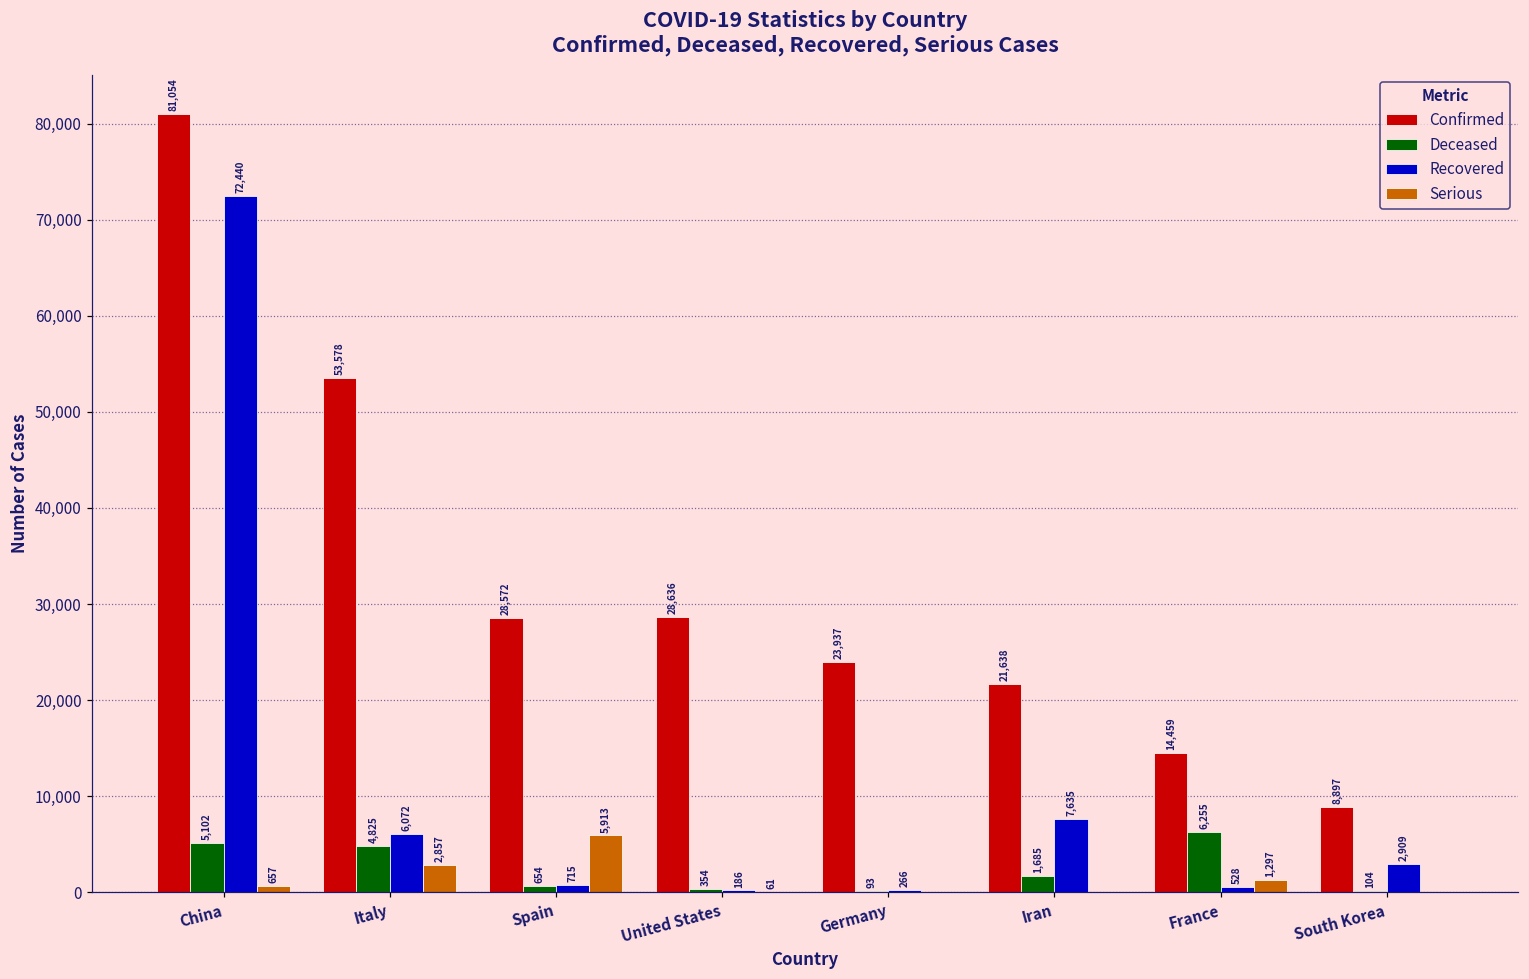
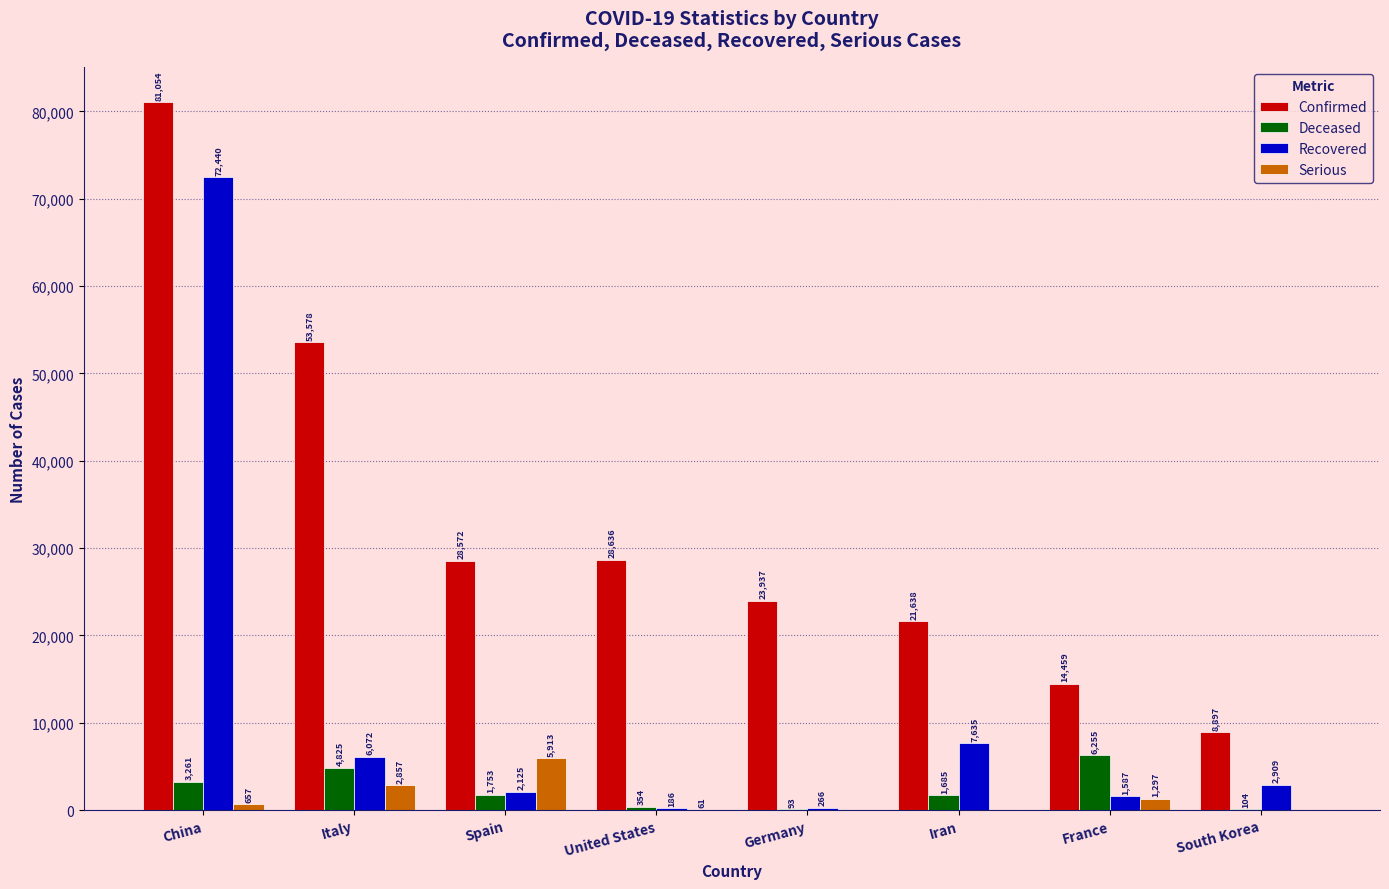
  {
    "Confirmed": {
      "China": "81,054",
      "Italy": "53,578",
      "Spain": "28,572",
      "United States": "28,636",
      "Germany": "23,937",
      "Iran": "21,638",
      "France": "14,459",
      "South Korea": "8,897"
    },
    "Deceased": {
-     "China": "5,102",
+     "China": "3,261",
      "Italy": "4,825",
-     "Spain": "654",
+     "Spain": "1,753",
      "United States": "354",
      "Germany": "93",
      "Iran": "1,685",
      "France": "6,255",
      "South Korea": "104"
    },
    "Recovered": {
      "China": "72,440",
      "Italy": "6,072",
-     "Spain": "715",
+     "Spain": "2,125",
      "United States": "186",
      "Germany": "266",
      "Iran": "7,635",
-     "France": "528",
+     "France": "1,587",
      "South Korea": "2,909"
    },
    "Serious": {
      "China": "657",
      "Italy": "2,857",
      "Spain": "5,913",
      "United States": "61",
      "France": "1,297"
    }
  }
